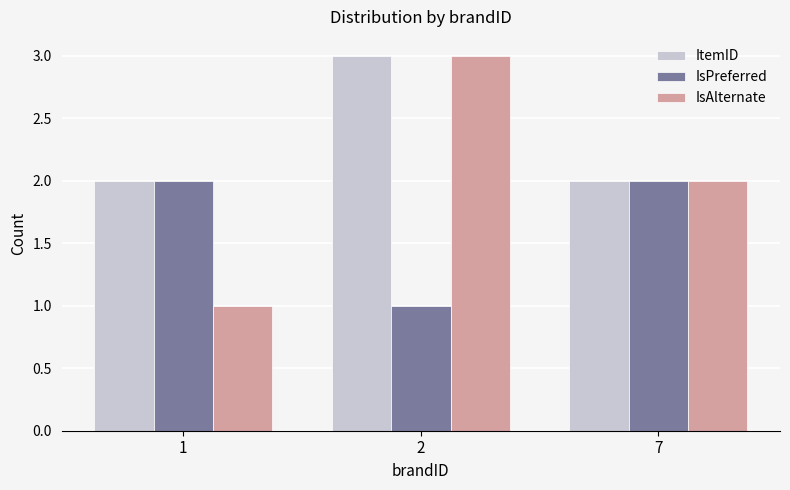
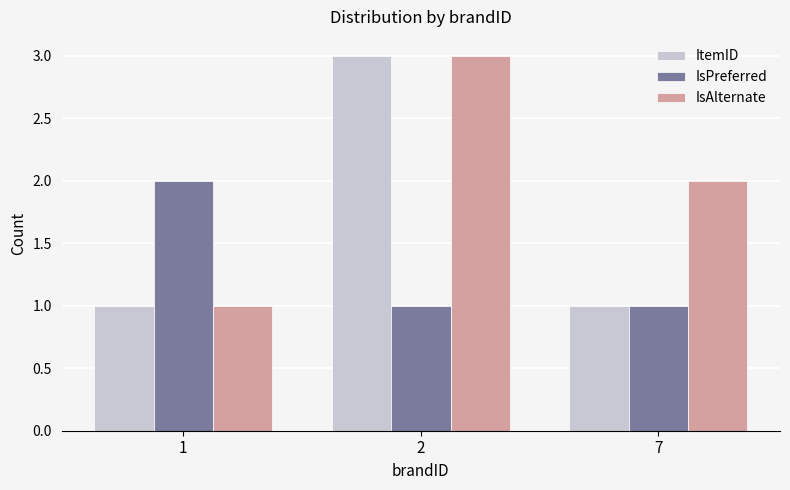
  {
    "ItemID": {
-     "1": 2,
+     "1": 1,
      "2": 3,
-     "7": 2
+     "7": 1
    },
    "IsPreferred": {
      "1": 2,
      "2": 1,
-     "7": 2
+     "7": 1
    },
    "IsAlternate": {
      "1": 1,
      "2": 3,
      "7": 2
    }
  }
